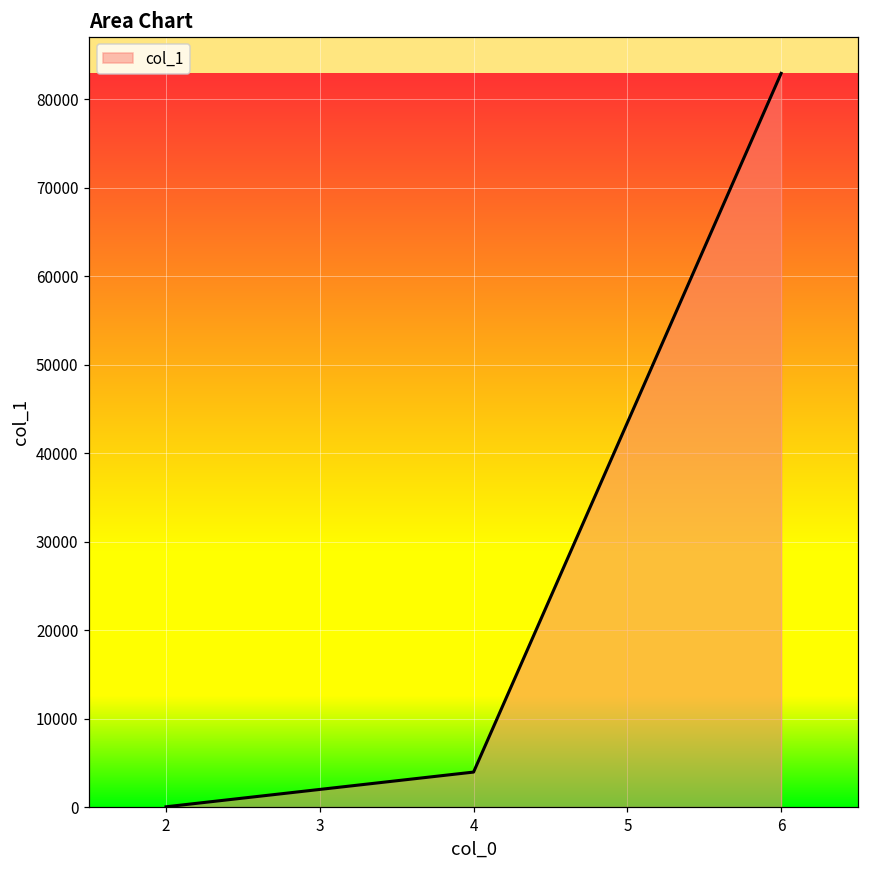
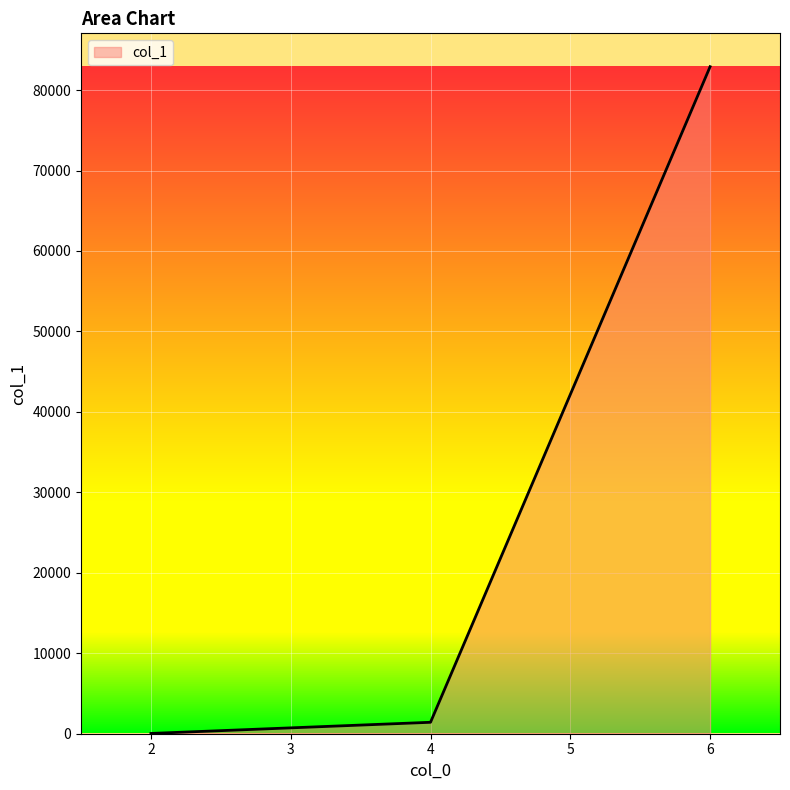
  {
    "2": 0,
-   "4": 4000,
+   "4": 1000,
    "6": 83000
  }
